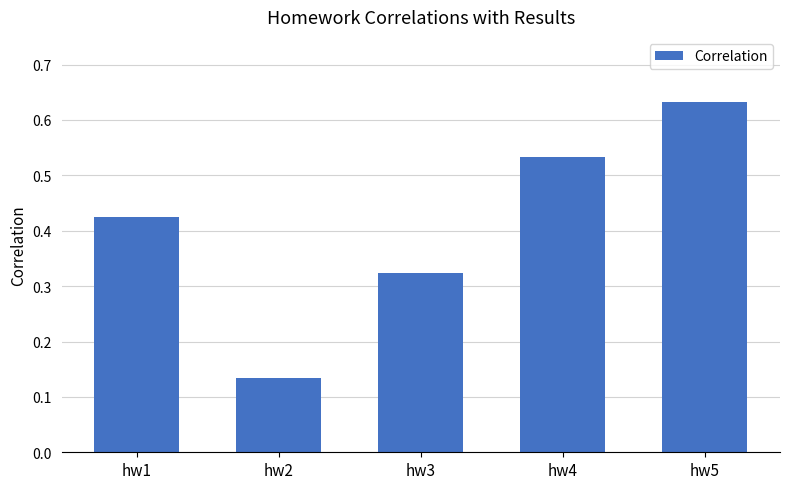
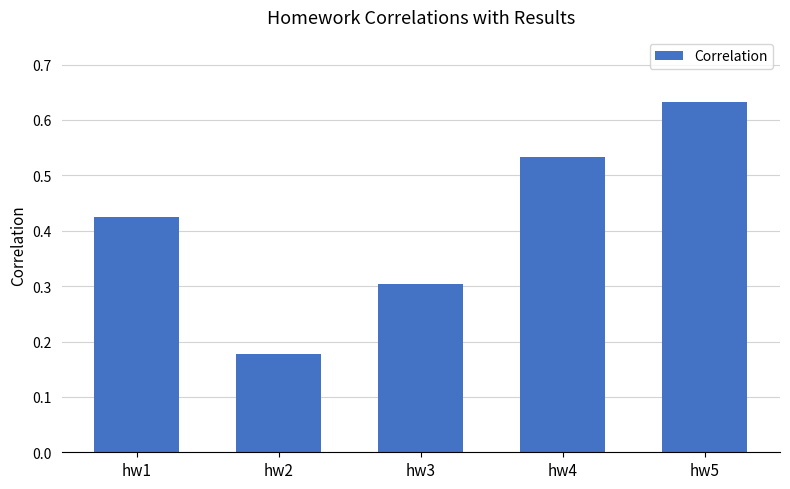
  {
    "hw1": 0.43,
-   "hw2": 0.13,
-   "hw3": 0.32,
+   "hw2": 0.18,
+   "hw3": 0.30,
    "hw4": 0.53,
    "hw5": 0.63
  }
